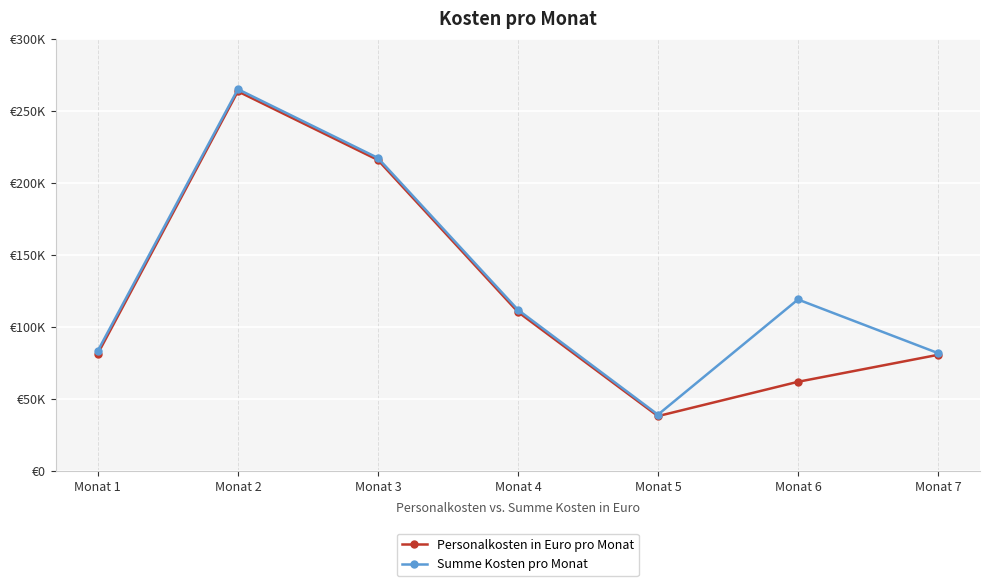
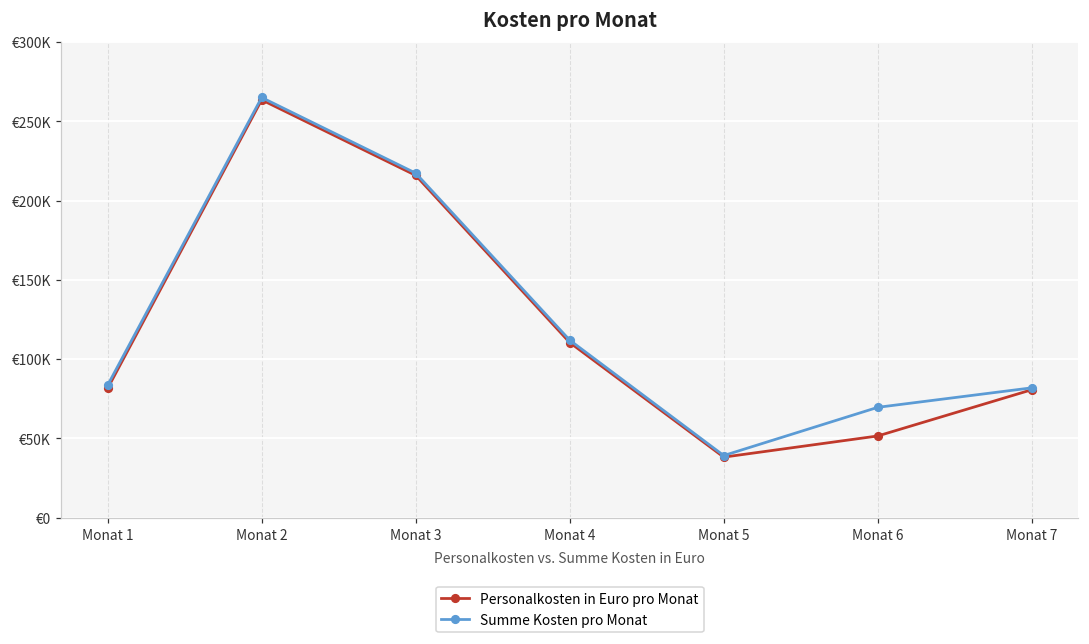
  {
    "Personalkosten in Euro pro Monat": {
      "Monat 1": "€82000",
-     "Monat 6": "€62000"
+     "Monat 6": "€52000"
    },
    "Summe Kosten pro Monat": {
      "Monat 1": "€84000",
-     "Monat 6": "€119000"
+     "Monat 6": "€70000"
    }
  }
